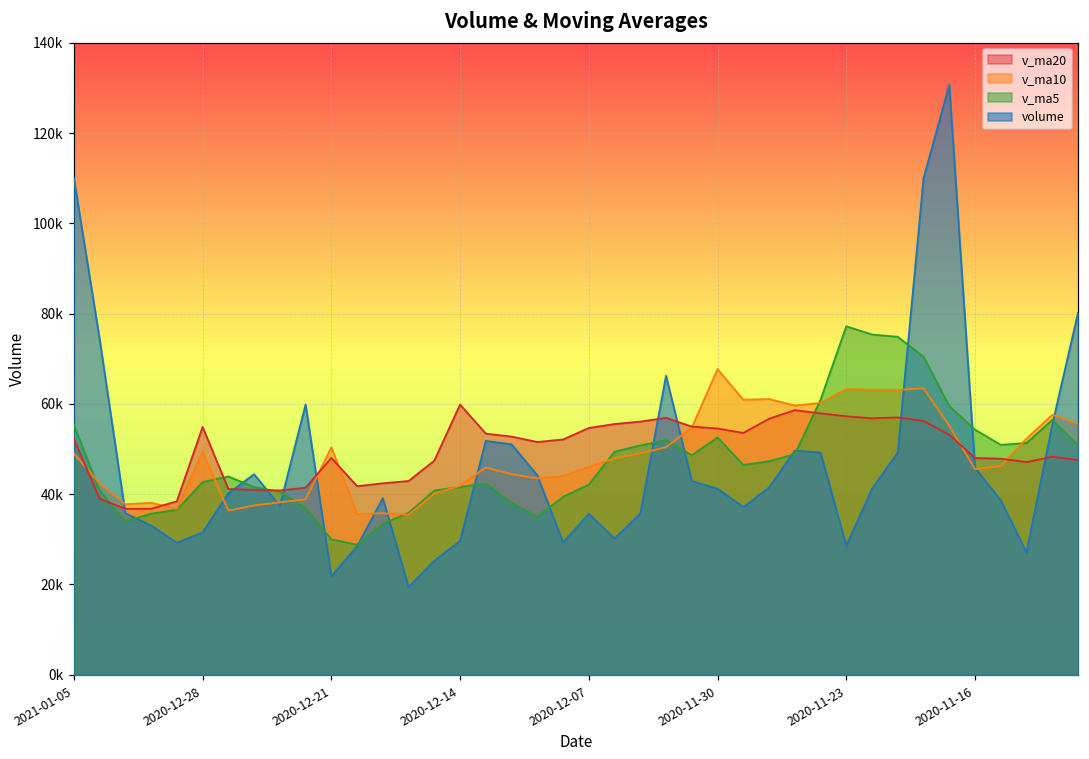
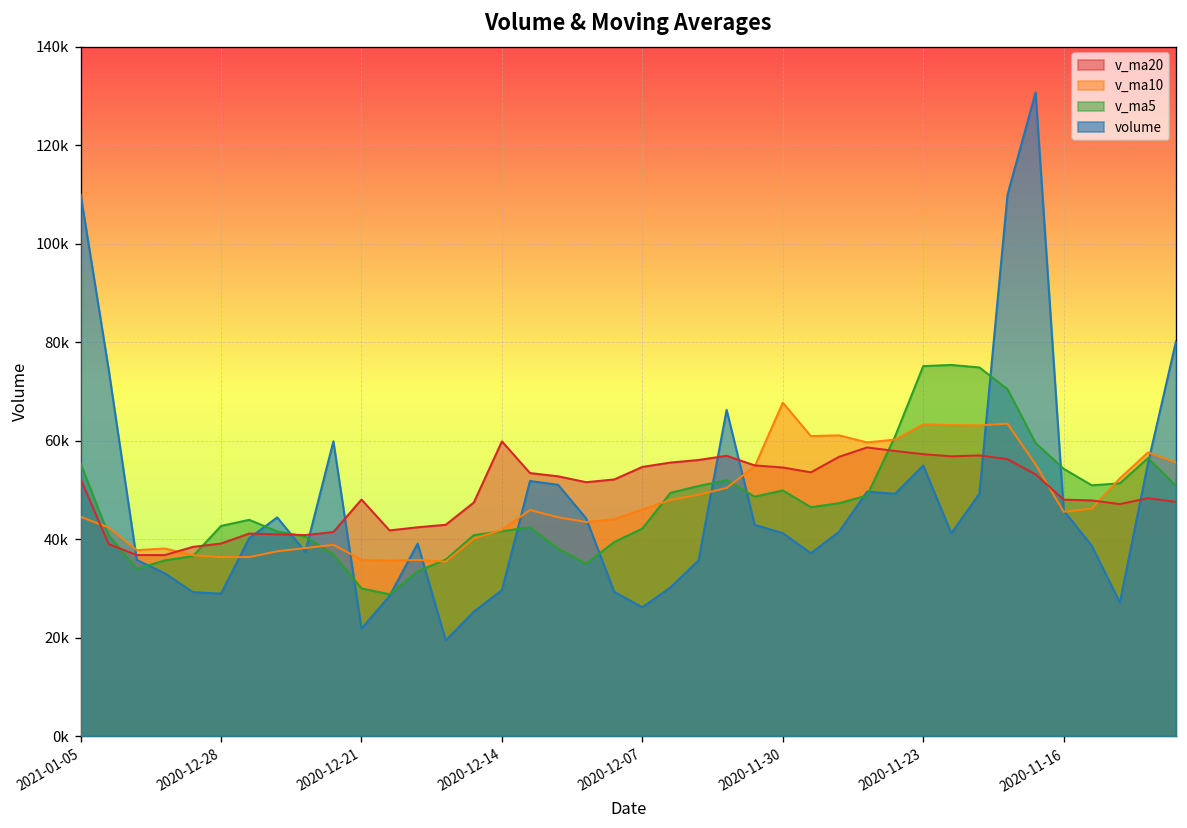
  {
    "v_ma20": {
      "2021-01-05": 52000,
-     "2020-12-28": 55000,
+     "2020-12-28": 39000,
      "2020-12-21": 48000,
      "2020-12-14": 60000,
      "2020-12-07": 55000,
      "2020-11-30": 55000,
      "2020-11-23": 57000,
      "2020-11-16": 48000
    },
    "v_ma10": {
-     "2021-01-05": 49000,
-     "2020-12-28": 49000,
-     "2020-12-21": 50000,
+     "2021-01-05": 45000,
+     "2020-12-28": 36000,
+     "2020-12-21": 36000,
      "2020-12-07": 46000,
      "2020-11-30": 68000,
      "2020-11-23": 63000
    },
    "v_ma5": {
      "2021-01-05": 55000,
      "2020-12-28": 43000,
      "2020-12-21": 30000,
      "2020-12-07": 42000,
-     "2020-11-30": 53000,
-     "2020-11-23": 77000,
+     "2020-11-30": 50000,
+     "2020-11-23": 75000,
      "2020-11-16": 54000
    },
    "volume": {
      "2021-01-05": 110000,
-     "2020-12-28": 32000,
+     "2020-12-28": 29000,
      "2020-12-21": 22000,
      "2020-12-14": 30000,
-     "2020-12-07": 36000,
+     "2020-12-07": 26000,
      "2020-11-30": 41000,
-     "2020-11-23": 29000
+     "2020-11-23": 55000
    }
  }
